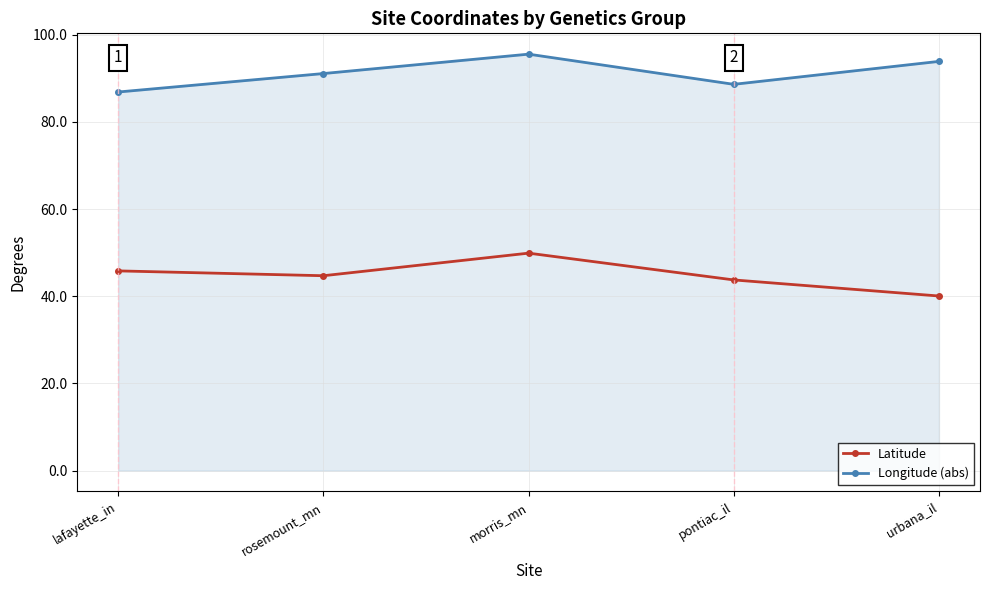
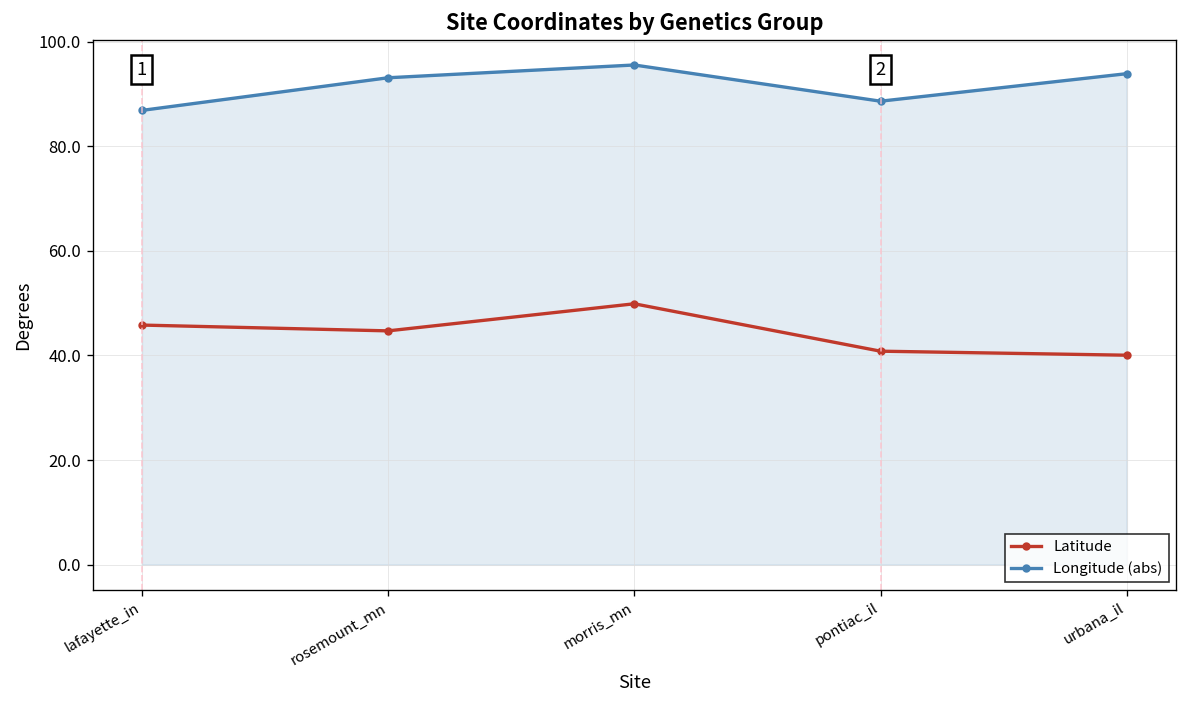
  {
    "Latitude": {
      "lafayette_in": 46,
      "rosemount_mn": 45,
      "morris_mn": 50,
-     "pontiac_il": 44,
+     "pontiac_il": 41,
      "urbana_il": 40
    },
    "Longitude (abs)": {
      "lafayette_in": 87,
-     "rosemount_mn": 91,
+     "rosemount_mn": 93,
      "morris_mn": 96,
      "urbana_il": 94
    }
  }
